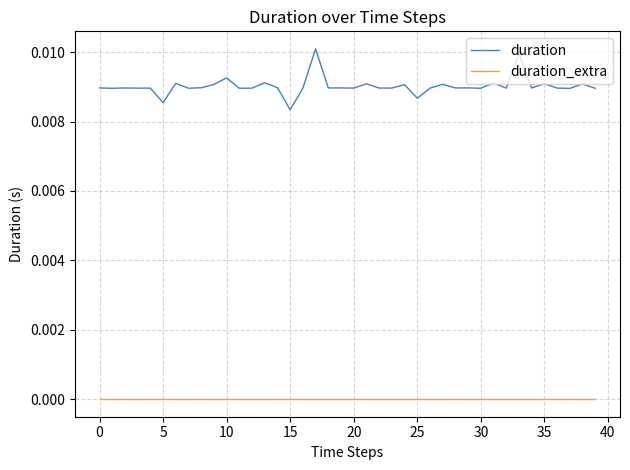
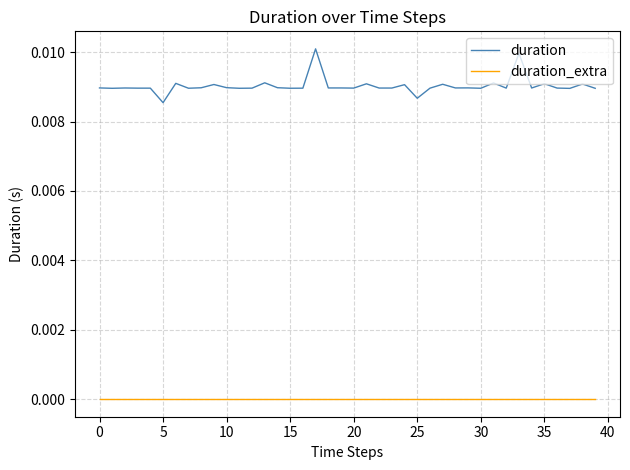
  {
    "duration": {
      "0": 0.0090,
      "5": 0.0085,
-     "10": 0.0093,
-     "15": 0.0083,
+     "10": 0.0090,
+     "15": 0.0090,
      "20": 0.0090,
      "25": 0.0087,
      "30": 0.0090
    },
    "duration_extra": {
      "0": 0.0000,
      "5": 0.0000,
      "10": 0.0000,
      "15": 0.0000,
      "20": 0.0000,
      "25": 0.0000,
      "30": 0.0000,
      "35": 0.0000
    }
  }
